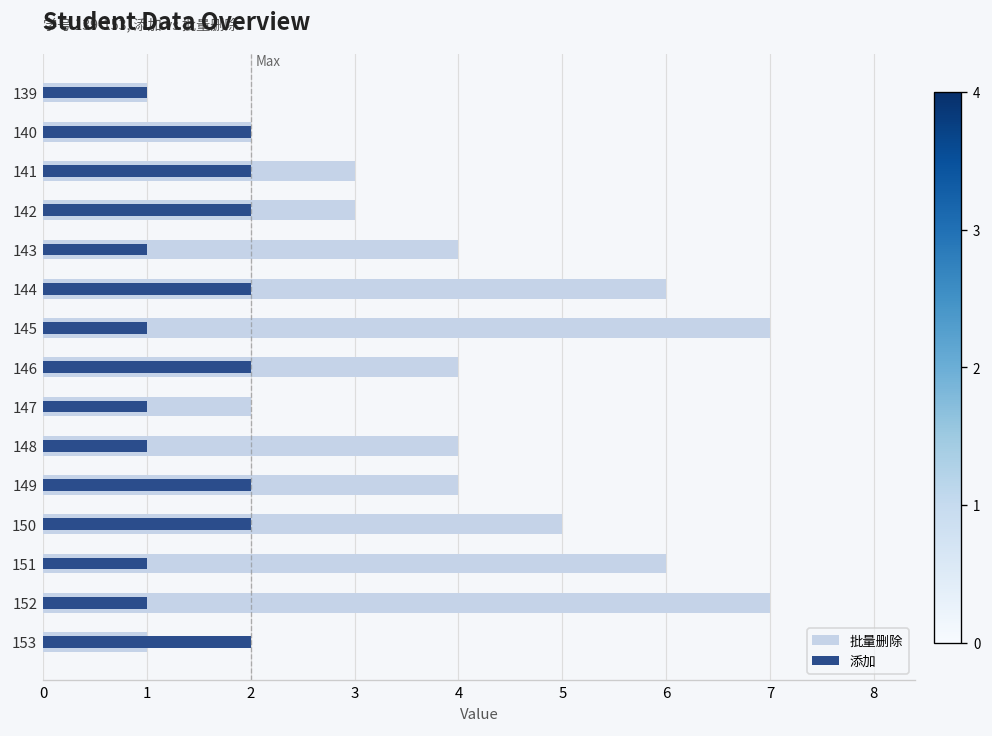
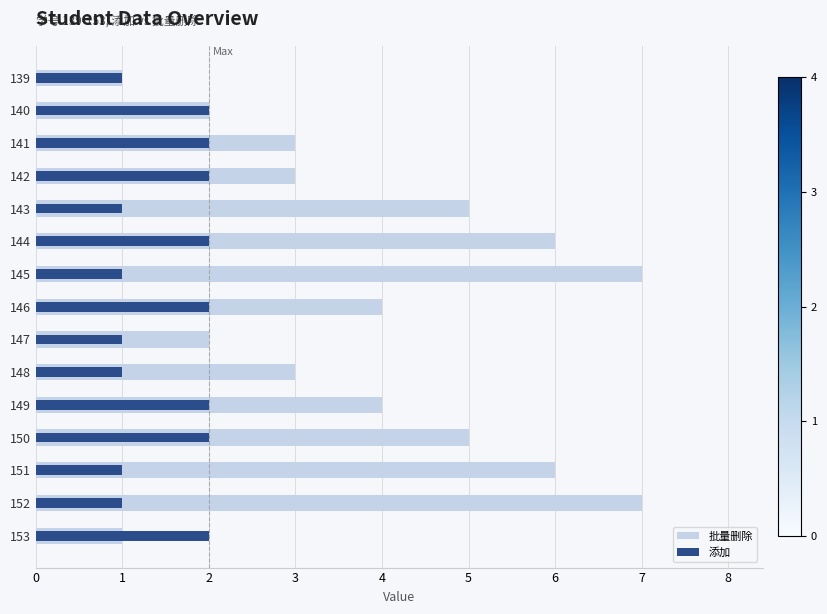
  {
    "批量删除": {
      "139": 1,
      "140": 2,
      "141": 3,
      "142": 3,
-     "143": 4,
+     "143": 5,
      "144": 6,
      "145": 7,
      "146": 4,
      "147": 2,
-     "148": 4,
+     "148": 3,
      "149": 4,
      "150": 5,
      "151": 6,
      "152": 7
    },
    "添加": {
      "139": 1,
      "140": 2,
      "153": 2
    }
  }
